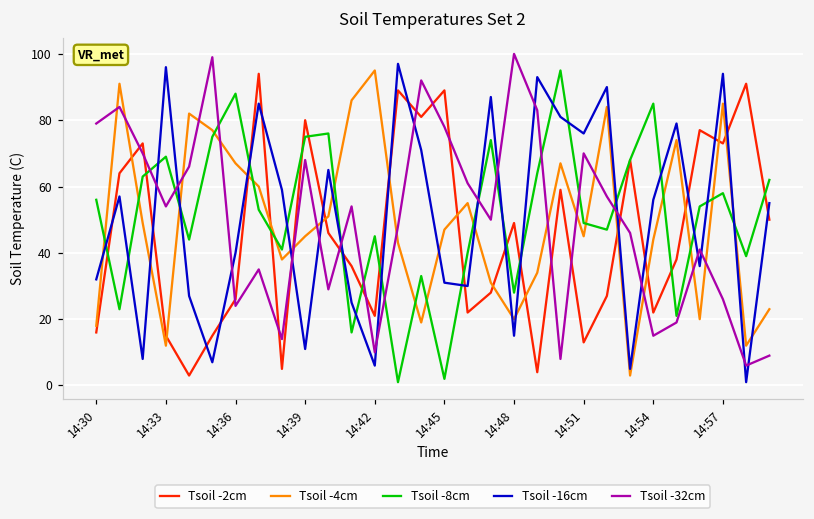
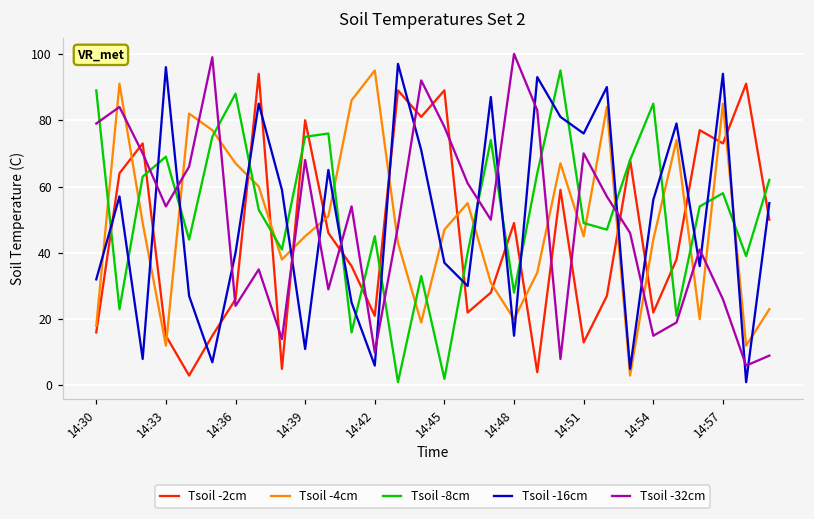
  {
    "Tsoil -2cm": {
      "14:30": 16,
      "14:33": 15,
      "14:36": 26,
      "14:39": 80,
      "14:42": 21,
      "14:45": 89,
      "14:48": 49,
      "14:51": 13,
      "14:54": 22,
      "14:57": 73
    },
    "Tsoil -4cm": {
      "14:30": 18,
      "14:33": 12,
      "14:36": 67,
      "14:39": 45,
      "14:42": 95,
      "14:45": 47,
      "14:48": 20,
      "14:51": 45,
      "14:54": 44,
      "14:57": 85
    },
    "Tsoil -8cm": {
-     "14:30": 56,
+     "14:30": 89,
      "14:33": 69,
      "14:36": 88,
      "14:39": 75,
      "14:42": 45,
      "14:45": 2,
      "14:48": 28,
      "14:51": 49,
      "14:54": 85,
      "14:57": 58
    },
    "Tsoil -16cm": {
      "14:30": 32,
      "14:33": 96,
      "14:36": 40,
      "14:39": 11,
      "14:42": 6,
-     "14:45": 31,
+     "14:45": 37,
      "14:48": 15,
      "14:51": 76,
      "14:54": 56,
      "14:57": 94
    },
    "Tsoil -32cm": {
      "14:30": 79,
      "14:33": 54,
      "14:36": 24,
      "14:39": 68,
      "14:42": 10,
      "14:45": 78,
      "14:48": 100,
      "14:51": 70,
      "14:54": 15,
      "14:57": 26
    }
  }
